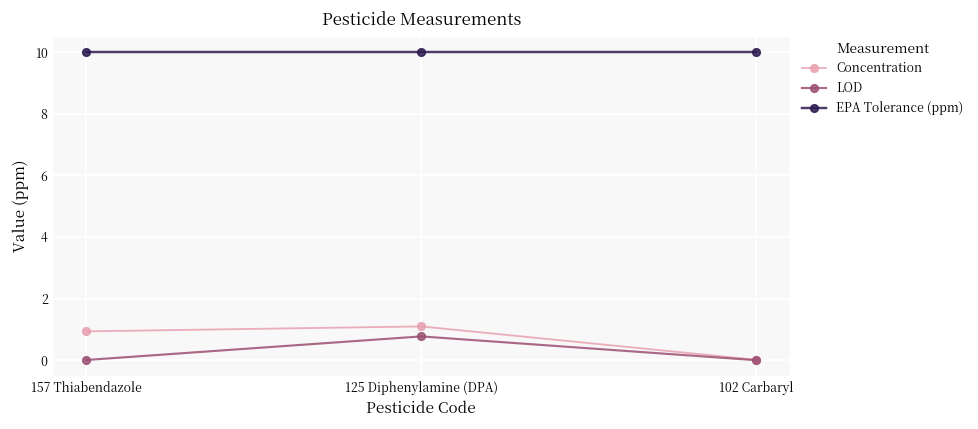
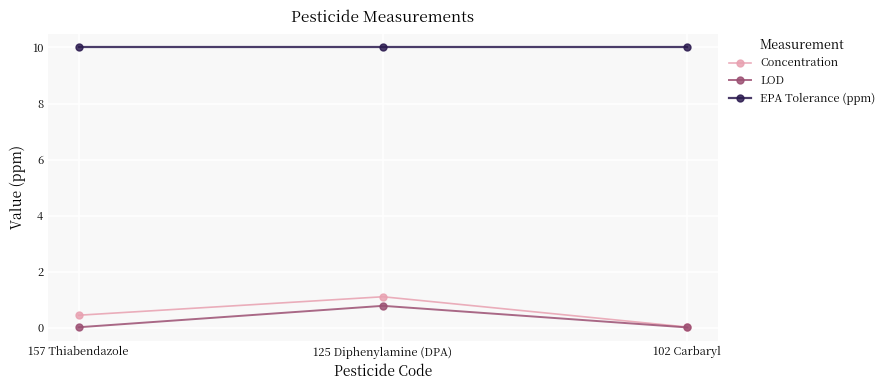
  {
    "Concentration": {
-     "157 Thiabendazole": 0.9,
+     "157 Thiabendazole": 0.4,
      "125 Diphenylamine (DPA)": 1.1
    },
    "LOD": {
      "157 Thiabendazole": 0.0,
      "125 Diphenylamine (DPA)": 0.8
    },
    "EPA Tolerance (ppm)": {
      "157 Thiabendazole": 10.0,
      "125 Diphenylamine (DPA)": 10.0,
      "102 Carbaryl": 10.0
    }
  }
